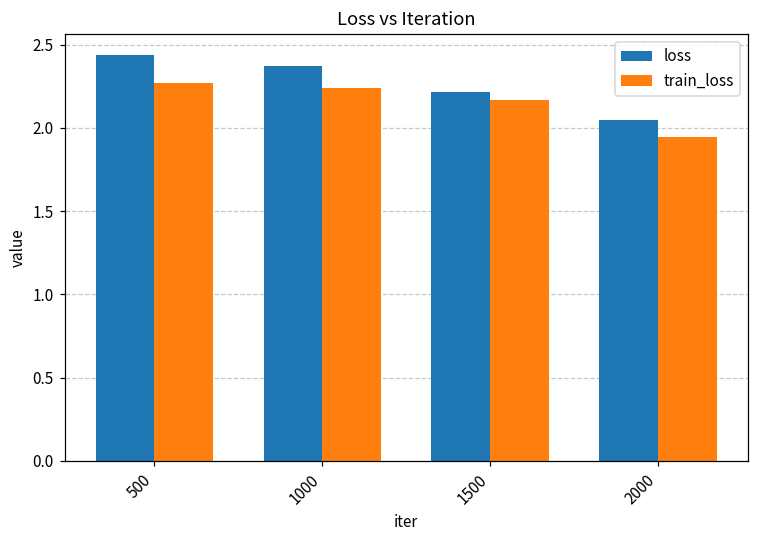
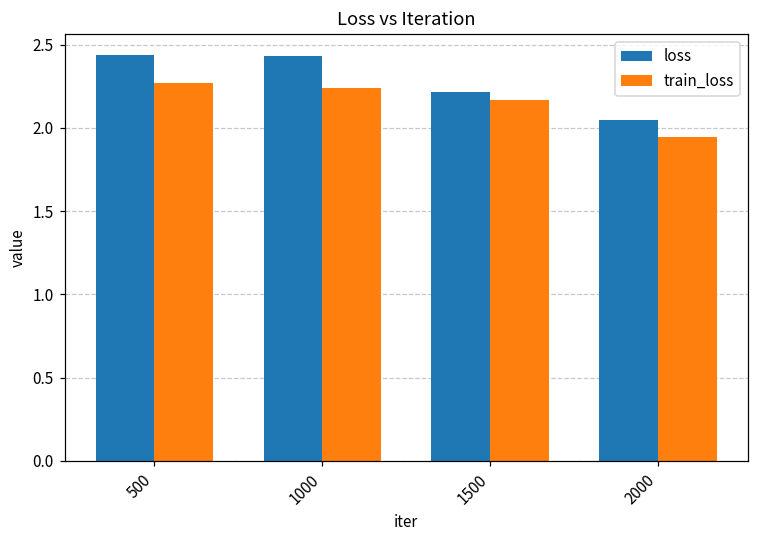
  {
    "loss": {
      "500": 2.44,
-     "1000": 2.37,
+     "1000": 2.43,
      "1500": 2.21,
      "2000": 2.05
    },
    "train_loss": {
      "500": 2.27,
      "1000": 2.24,
      "1500": 2.17,
      "2000": 1.94
    }
  }
